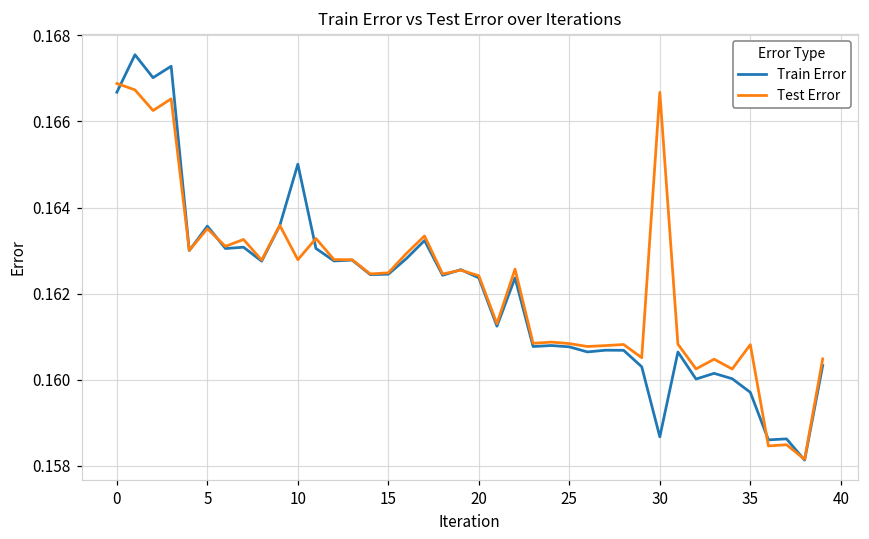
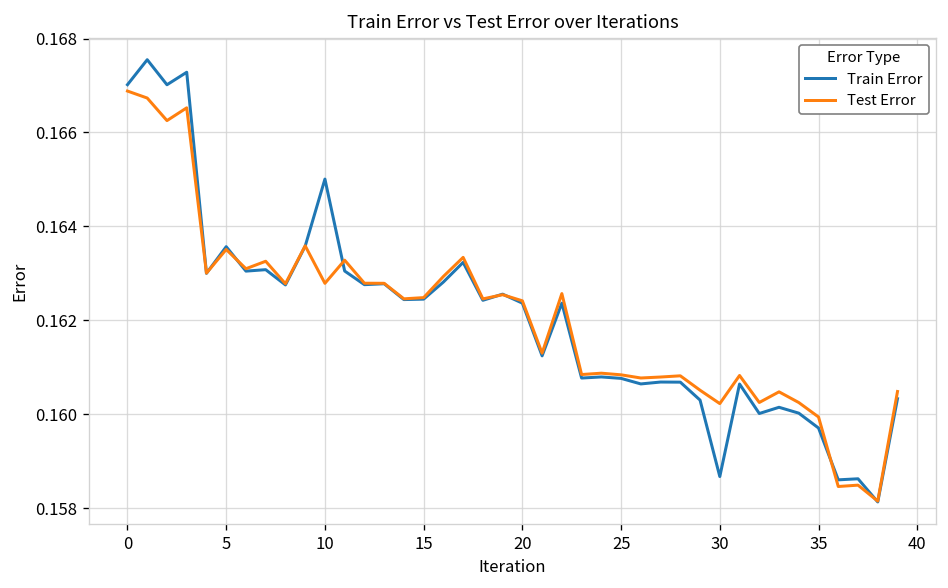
  {
    "Train Error": {
-     "0": 0.1667,
+     "0": 0.1670,
      "10": 0.1650,
      "25": 0.1608,
      "30": 0.1587,
      "35": 0.1597
    },
    "Test Error": {
      "0": 0.1669,
      "10": 0.1628,
      "25": 0.1608,
-     "30": 0.1667,
-     "35": 0.1608
+     "30": 0.1602,
+     "35": 0.1599
    }
  }
